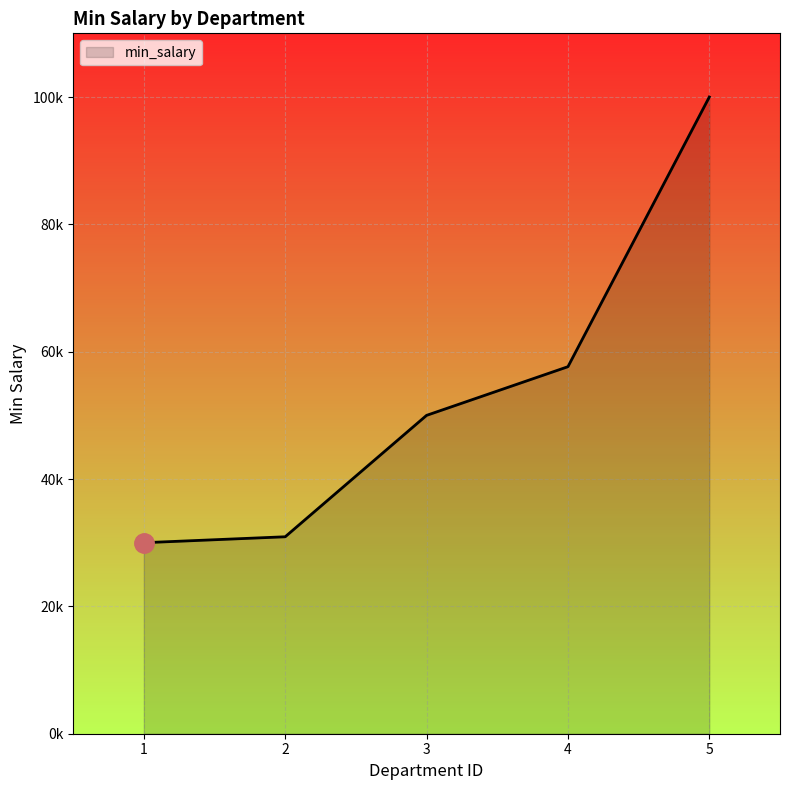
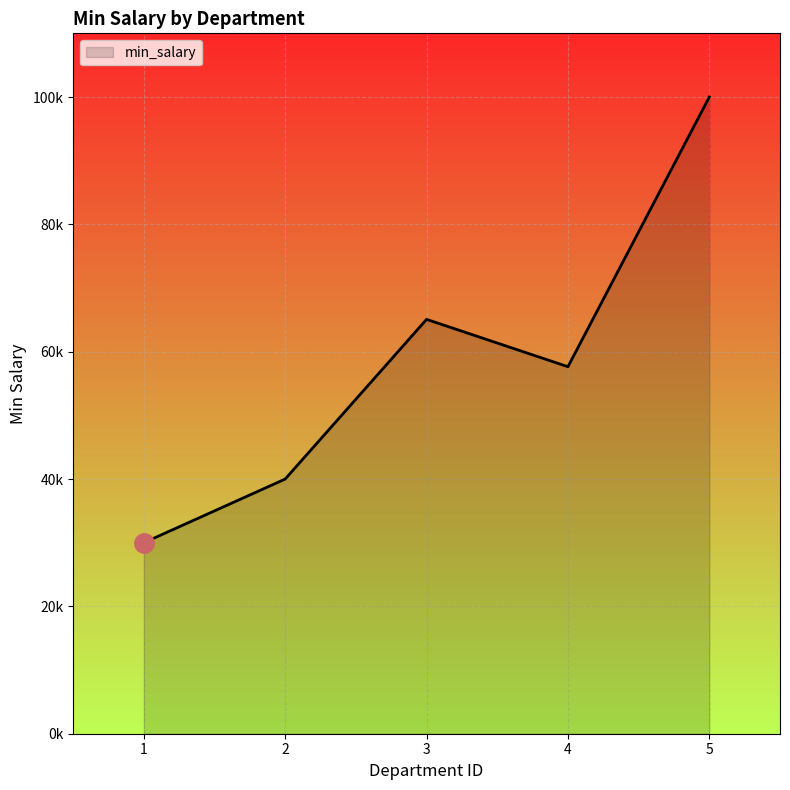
  {
    "min_salary": {
-     "2": 31000,
-     "3": 50000,
+     "2": 40000,
+     "3": 65000,
      "4": 58000,
      "5": 100000
    }
  }
